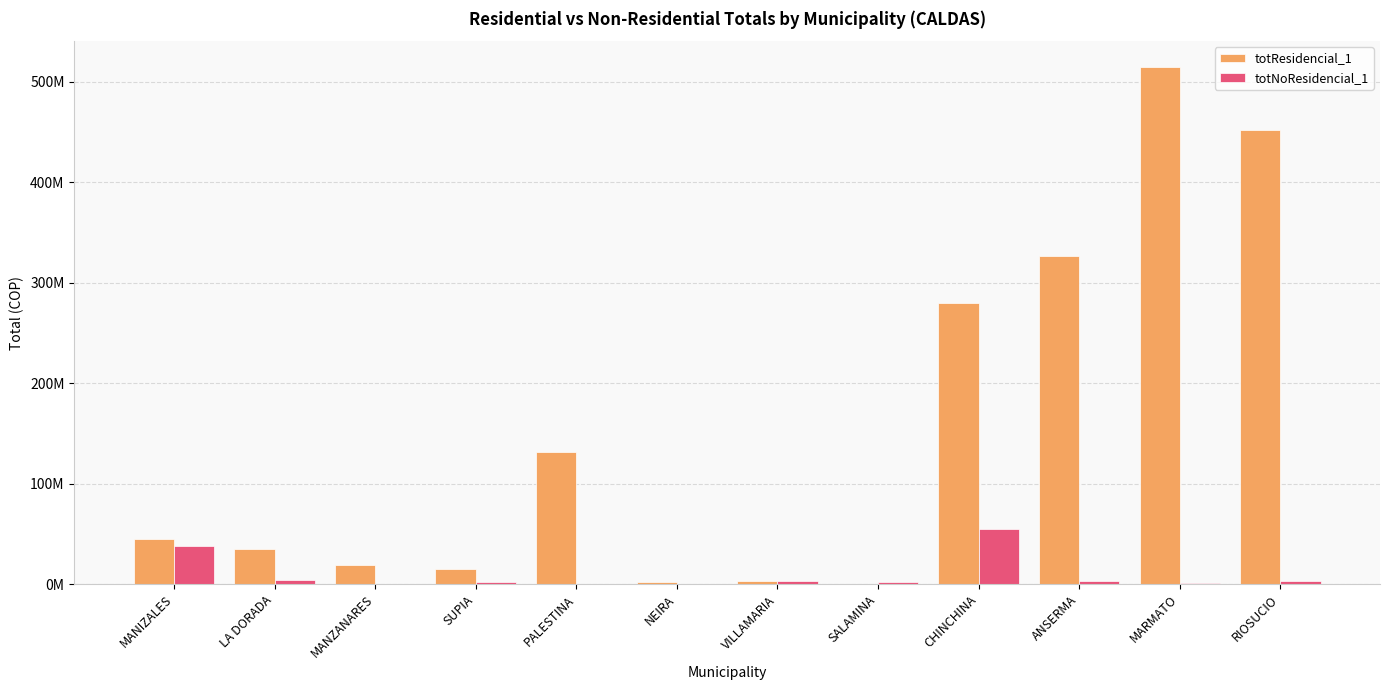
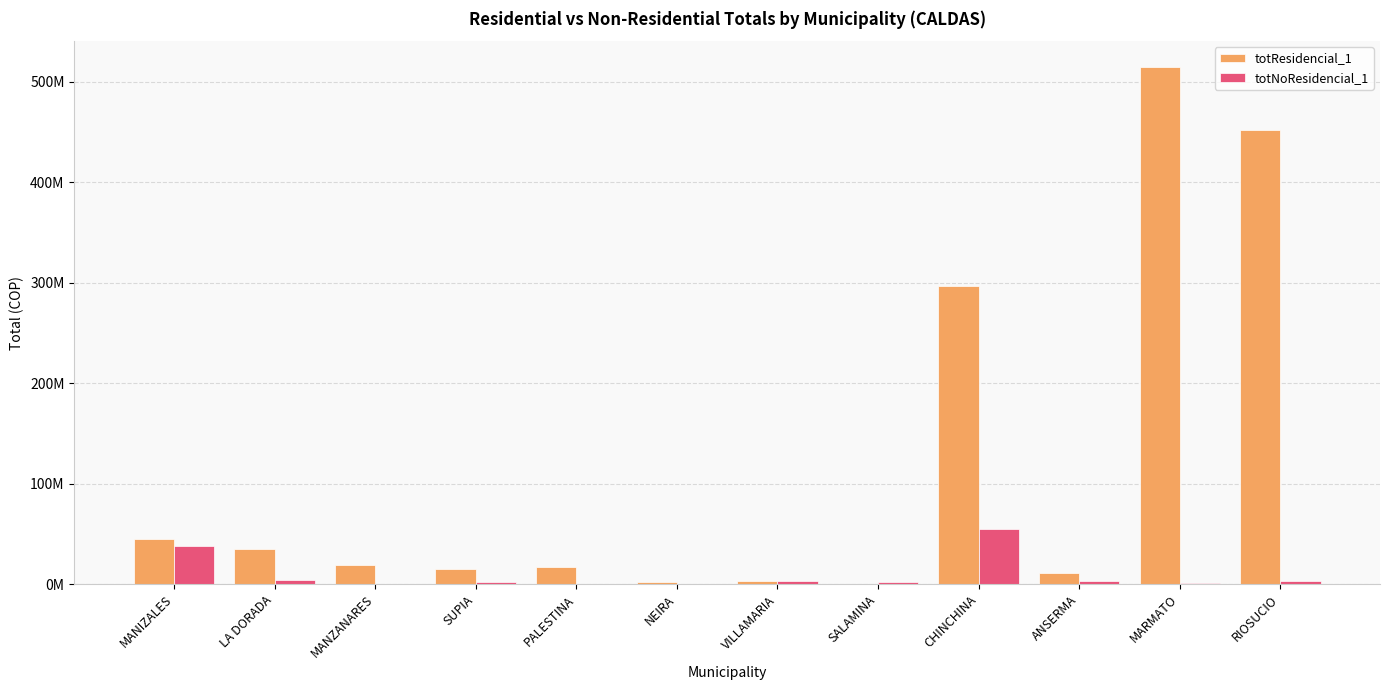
  {
    "totResidencial_1": {
      "MANIZALES": 45000000,
      "LA DORADA": 35000000,
      "MANZANARES": 19000000,
      "SUPIA": 16000000,
-     "PALESTINA": 132000000,
+     "PALESTINA": 17000000,
      "VILLAMARIA": 3000000,
-     "CHINCHINA": 280000000,
-     "ANSERMA": 326000000,
+     "CHINCHINA": 297000000,
+     "ANSERMA": 11000000,
      "MARMATO": 515000000,
      "RIOSUCIO": 452000000
    },
    "totNoResidencial_1": {
      "MANIZALES": 38000000,
      "LA DORADA": 4000000,
      "VILLAMARIA": 3000000,
      "CHINCHINA": 55000000,
      "ANSERMA": 3000000,
      "RIOSUCIO": 3000000
    }
  }
